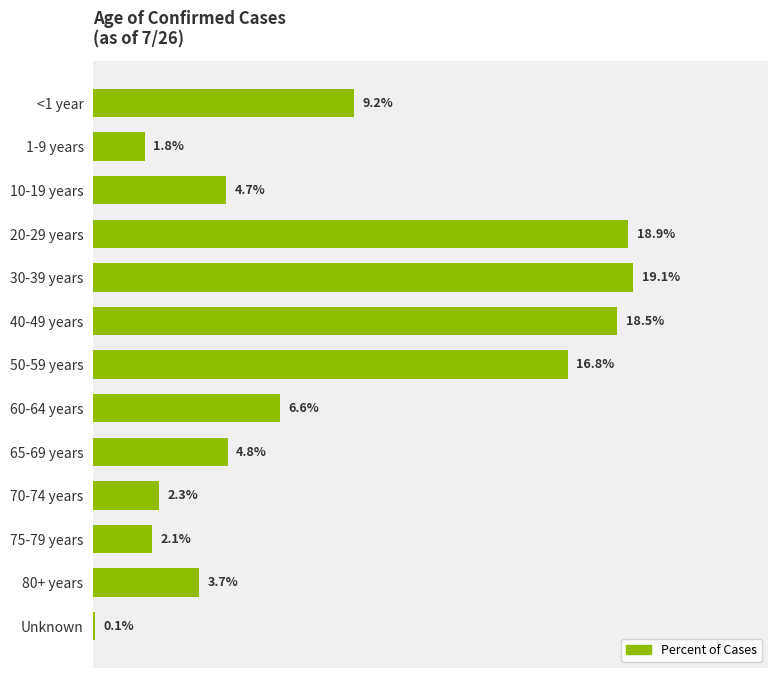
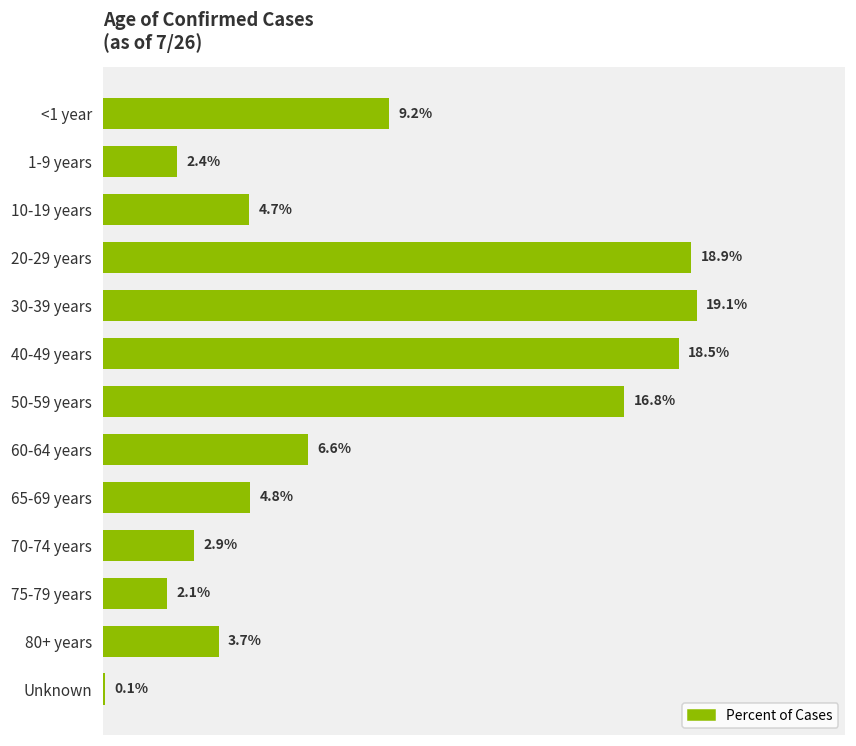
  {
    "<1 year": "9.2%",
-   "1-9 years": "1.8%",
+   "1-9 years": "2.4%",
    "10-19 years": "4.7%",
    "20-29 years": "18.9%",
    "30-39 years": "19.1%",
    "40-49 years": "18.5%",
    "50-59 years": "16.8%",
    "60-64 years": "6.6%",
    "65-69 years": "4.8%",
-   "70-74 years": "2.3%",
+   "70-74 years": "2.9%",
    "75-79 years": "2.1%",
    "80+ years": "3.7%",
    "Unknown": "0.1%"
  }
